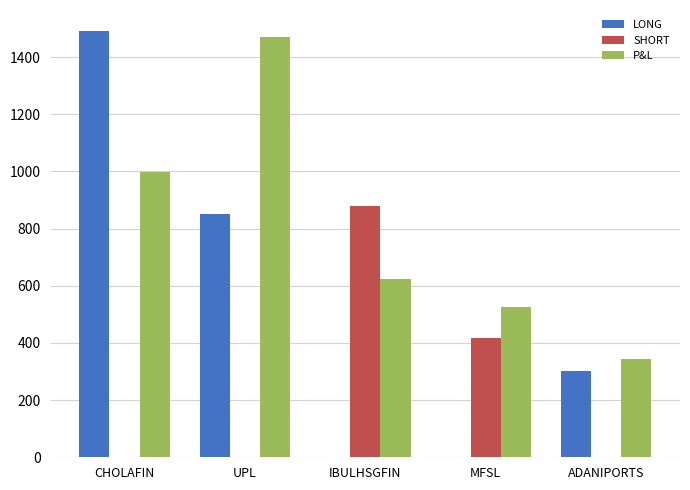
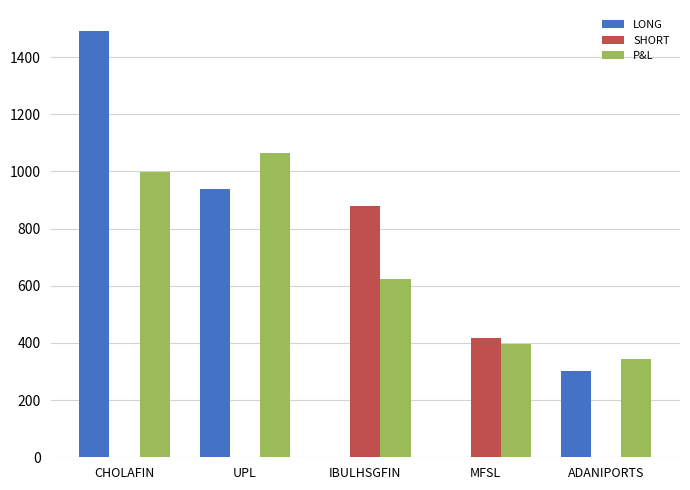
  {
    "LONG": {
      "CHOLAFIN": 1490,
-     "UPL": 850,
+     "UPL": 940,
      "IBULHSGFIN": 0,
      "MFSL": 0,
      "ADANIPORTS": 300
    },
    "SHORT": {
      "CHOLAFIN": 0,
      "UPL": 0,
      "IBULHSGFIN": 880,
      "MFSL": 420,
      "ADANIPORTS": 0
    },
    "P&L": {
      "CHOLAFIN": 1000,
-     "UPL": 1470,
+     "UPL": 1070,
      "IBULHSGFIN": 620,
-     "MFSL": 530,
+     "MFSL": 400,
      "ADANIPORTS": 350
    }
  }
